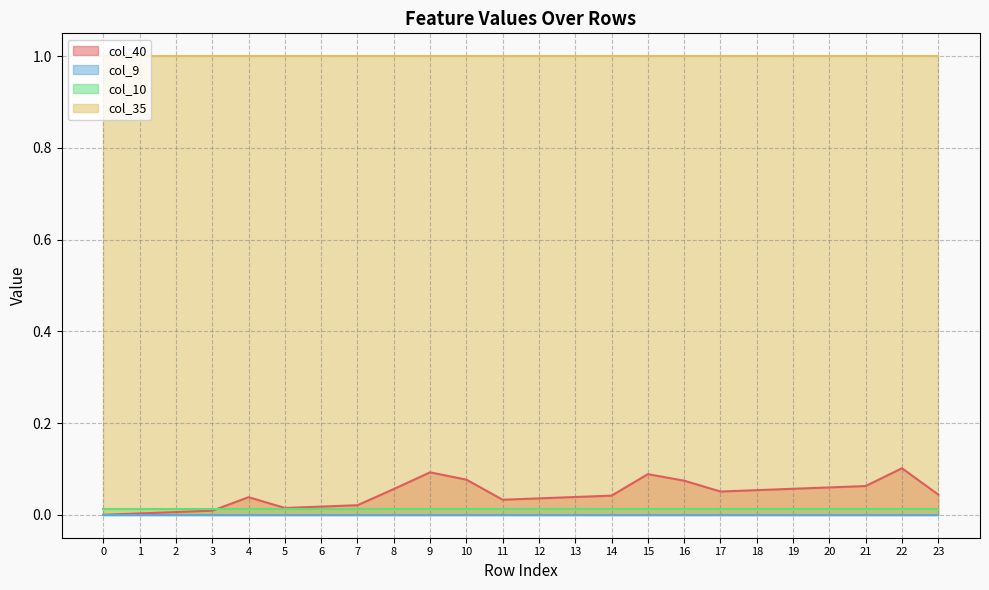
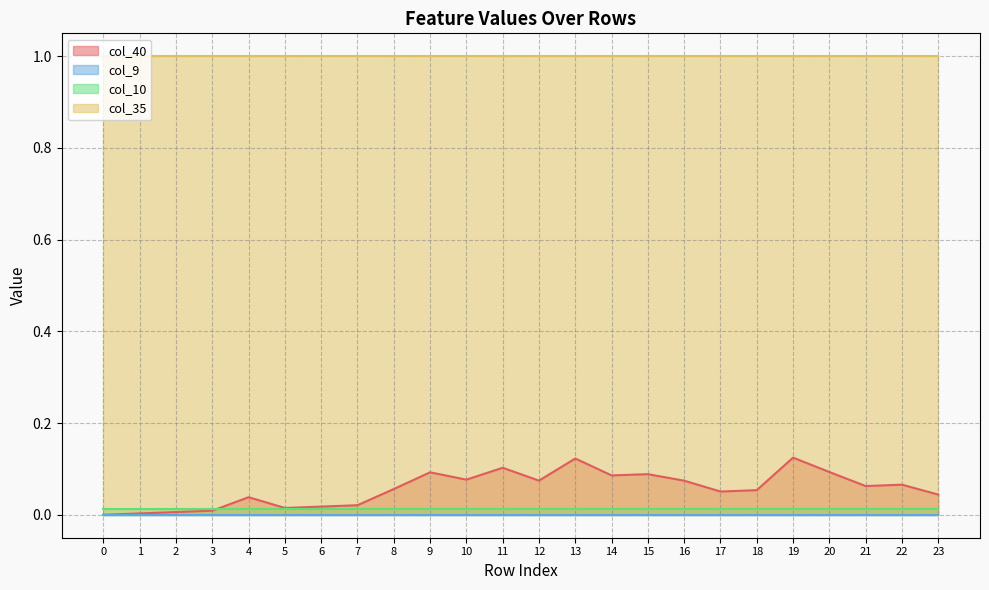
  {
    "col_40": {
      "2": 0.01,
      "4": 0.04,
      "7": 0.02,
      "8": 0.06,
      "9": 0.09,
      "10": 0.08,
-     "11": 0.03,
-     "12": 0.04,
-     "13": 0.04,
-     "14": 0.04,
+     "11": 0.10,
+     "12": 0.07,
+     "13": 0.12,
+     "14": 0.09,
      "15": 0.09,
      "16": 0.07,
      "17": 0.05,
      "18": 0.05,
-     "19": 0.06,
-     "20": 0.06,
+     "19": 0.12,
+     "20": 0.09,
      "21": 0.06,
-     "22": 0.10,
+     "22": 0.07,
      "23": 0.04
    },
    "col_9": {
      "2": 0.00,
      "3": 0.00,
      "4": 0.00,
      "5": 0.00,
      "6": 0.00,
      "7": 0.00,
      "8": 0.00,
      "9": 0.00,
      "10": 0.00,
      "11": 0.00,
      "12": 0.00,
      "13": 0.00,
      "14": 0.00,
      "15": 0.00,
      "16": 0.00,
      "17": 0.00,
      "18": 0.00,
      "19": 0.00,
      "20": 0.00,
      "21": 0.00,
      "22": 0.00,
      "23": 0.00
    },
    "col_10": {
      "0": 0.01,
      "1": 0.01,
      "2": 0.01,
      "4": 0.01,
      "7": 0.01,
      "8": 0.01,
      "9": 0.01,
      "10": 0.01,
      "11": 0.01,
      "12": 0.01,
      "13": 0.01,
      "14": 0.01,
      "15": 0.01,
      "16": 0.01,
      "17": 0.01,
      "18": 0.01,
      "19": 0.01,
      "20": 0.01,
      "21": 0.01,
      "22": 0.01,
      "23": 0.01
    },
    "col_35": {
      "2": 1.00,
      "3": 1.00,
      "4": 1.00,
      "5": 1.00,
      "6": 1.00,
      "7": 1.00,
      "8": 1.00,
      "9": 1.00,
      "10": 1.00,
      "11": 1.00,
      "12": 1.00,
      "13": 1.00,
      "14": 1.00,
      "15": 1.00,
      "16": 1.00,
      "17": 1.00,
      "18": 1.00,
      "19": 1.00,
      "20": 1.00,
      "21": 1.00,
      "22": 1.00,
      "23": 1.00
    }
  }
